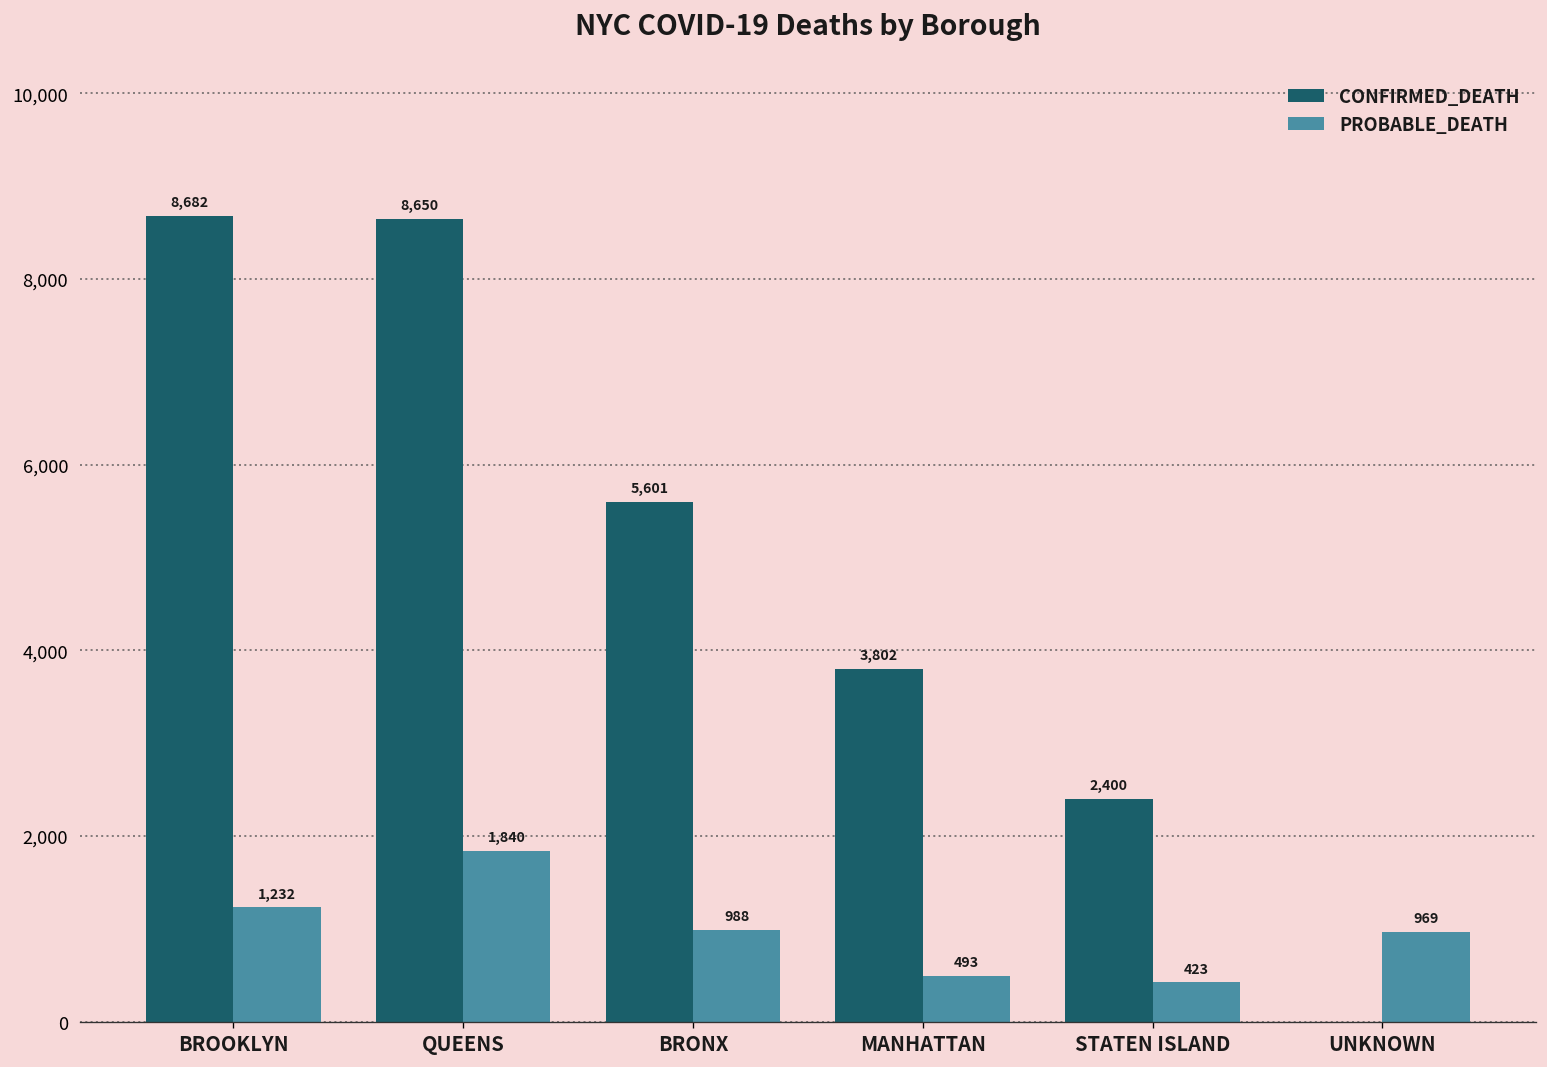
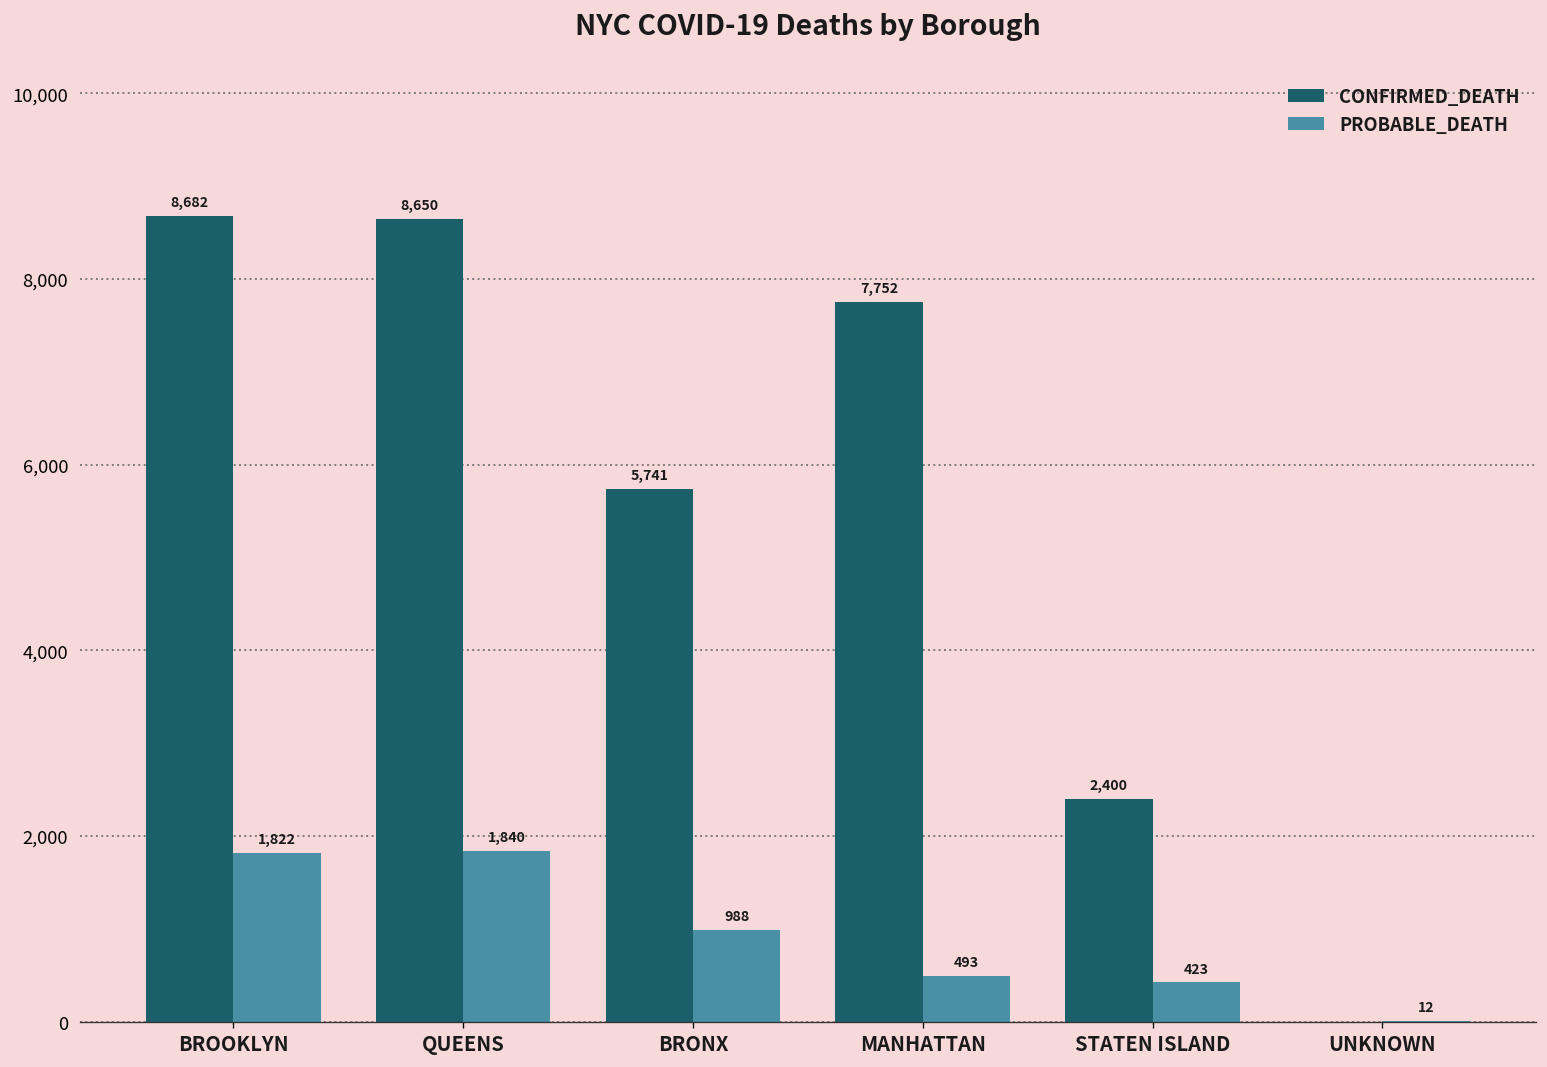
  {
    "CONFIRMED_DEATH": {
      "BROOKLYN": "8,682",
      "QUEENS": "8,650",
-     "BRONX": "5,601",
-     "MANHATTAN": "3,802",
+     "BRONX": "5,741",
+     "MANHATTAN": "7,752",
      "STATEN ISLAND": "2,400"
    },
    "PROBABLE_DEATH": {
-     "BROOKLYN": "1,232",
+     "BROOKLYN": "1,822",
      "QUEENS": "1,840",
      "BRONX": "988",
      "MANHATTAN": "493",
      "STATEN ISLAND": "423",
-     "UNKNOWN": "969"
+     "UNKNOWN": "12"
    }
  }
